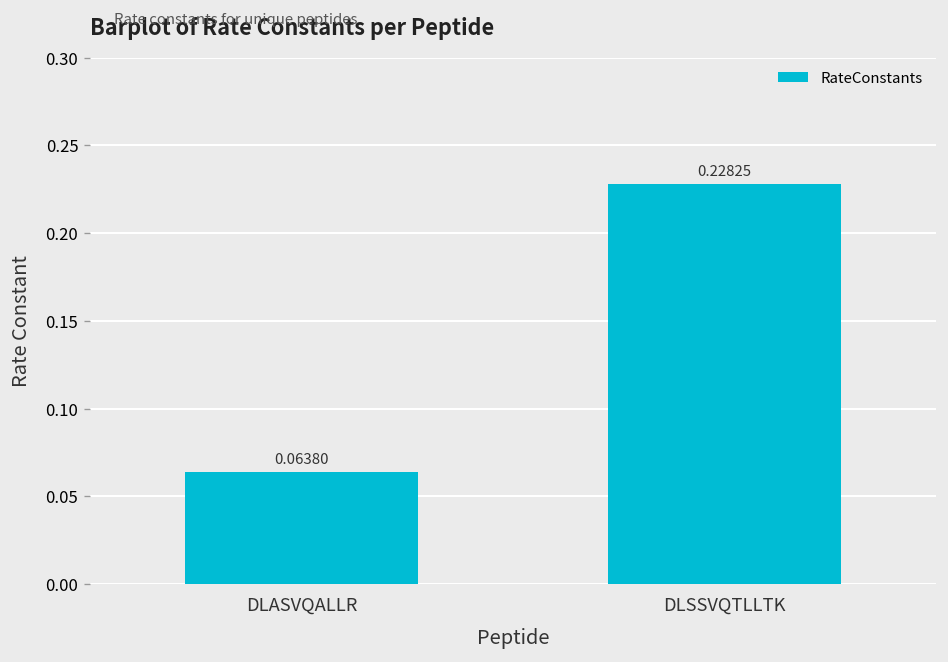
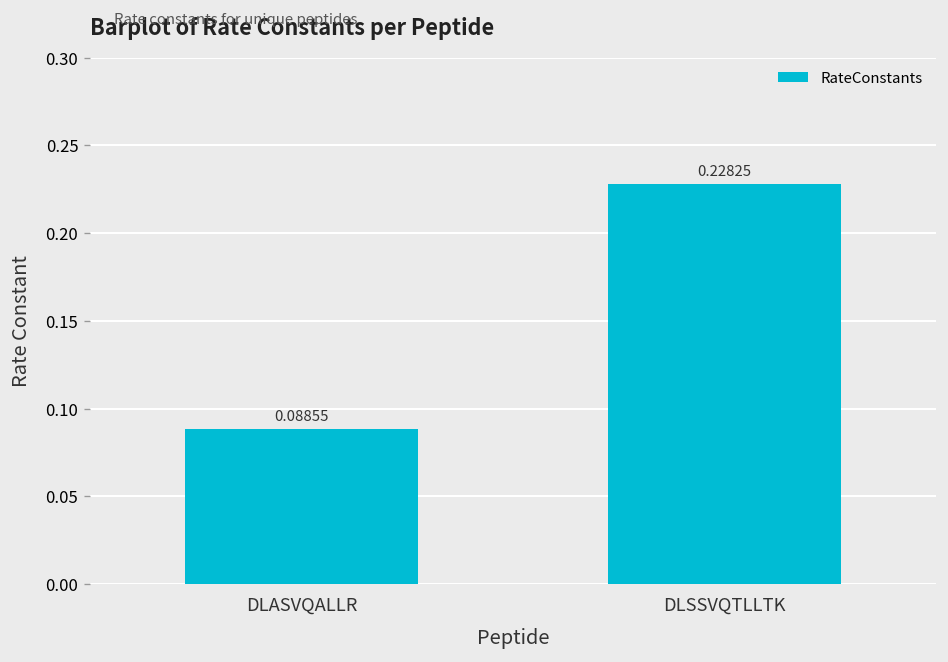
  {
-   "DLASVQALLR": 0.06380,
+   "DLASVQALLR": 0.08855,
    "DLSSVQTLLTK": 0.22825
  }
